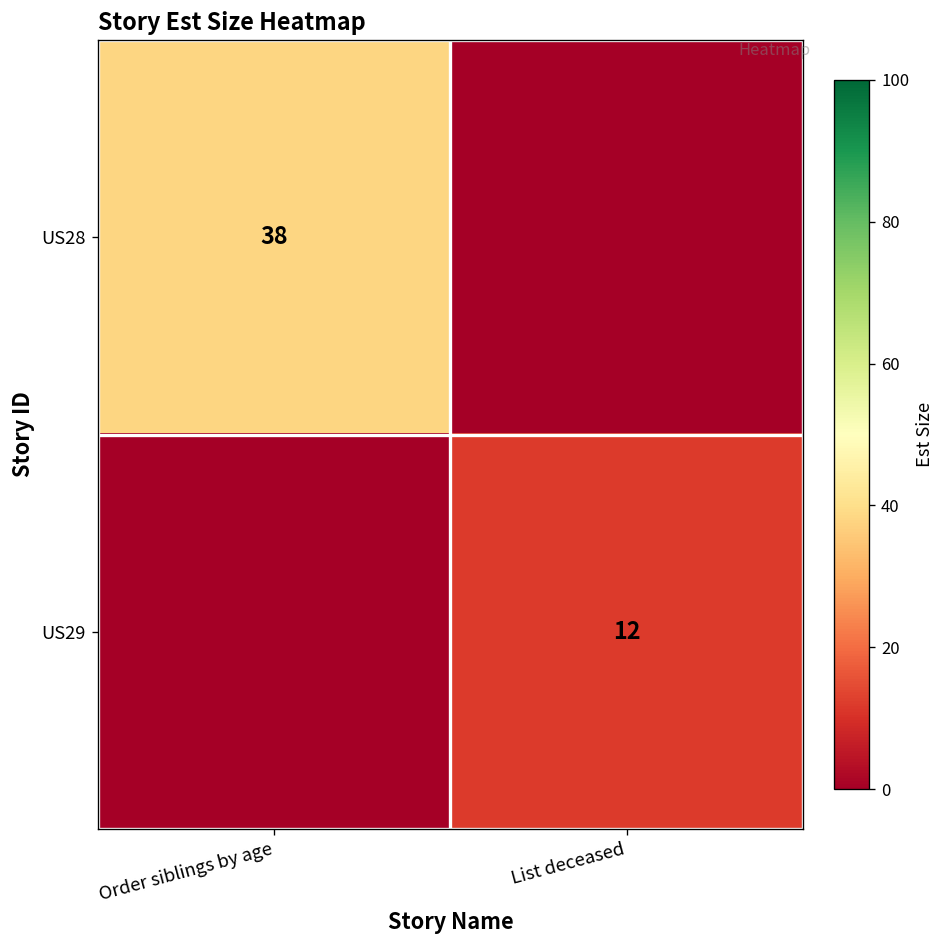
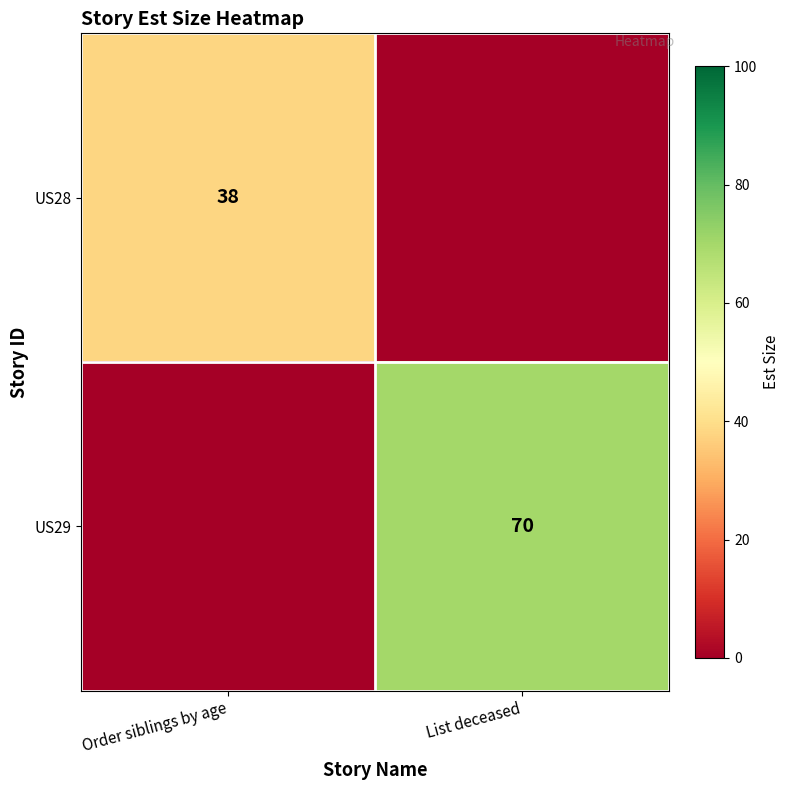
  {
    "US28": {
      "Order siblings by age": 38
    },
    "US29": {
-     "List deceased": 12
+     "List deceased": 70
    }
  }
